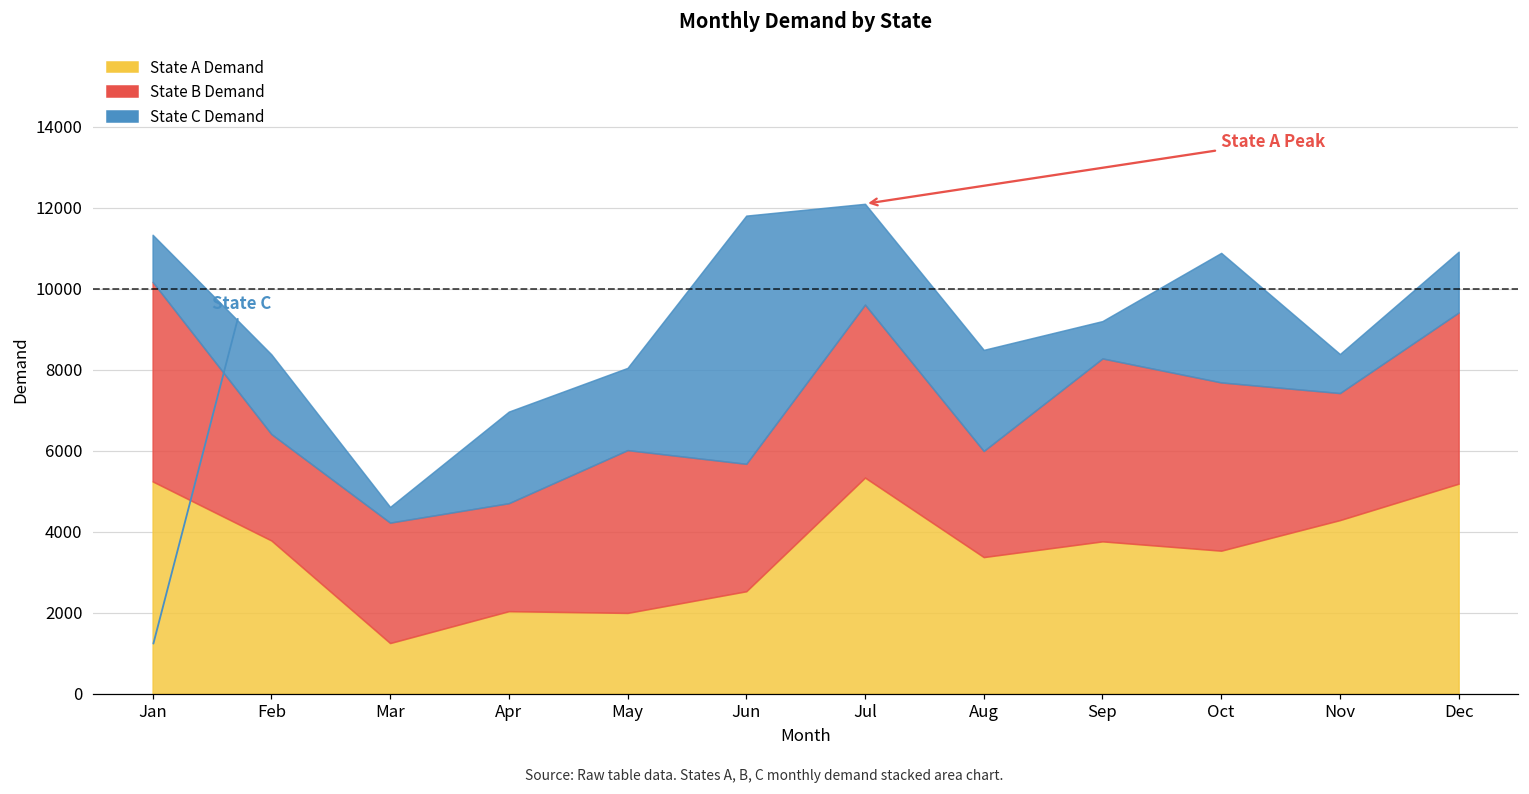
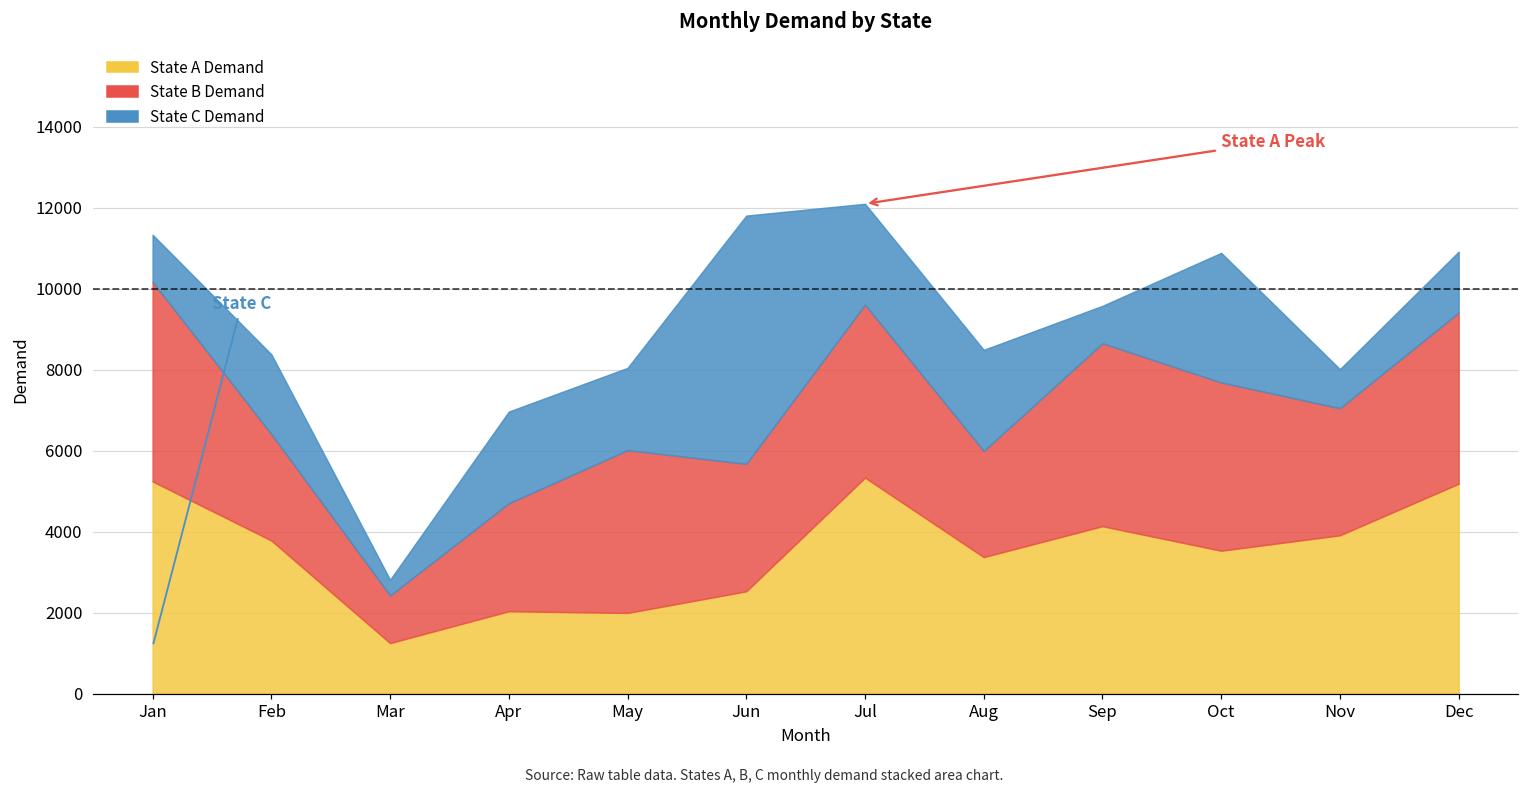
  {
    "State A Demand": {
      "Jan": 5200,
      "Feb": 3800,
      "Mar": 1200,
      "Apr": 2000,
      "May": 2000,
      "Jun": 2500,
      "Jul": 5300,
      "Aug": 3400,
-     "Sep": 3800,
+     "Sep": 4100,
      "Oct": 3500,
-     "Nov": 4300,
+     "Nov": 3900,
      "Dec": 5200
    },
    "State B Demand": {
      "Jan": 4900,
      "Feb": 2600,
-     "Mar": 3000,
+     "Mar": 1200,
      "Apr": 2700,
      "May": 4000,
      "Jun": 3100,
      "Jul": 4300,
      "Aug": 2600,
      "Sep": 4500,
      "Oct": 4200,
      "Nov": 3100,
      "Dec": 4200
    },
    "State C Demand": {
      "Jan": 1200,
      "Feb": 2000,
      "Mar": 400,
      "Apr": 2300,
      "May": 2000,
      "Jun": 6100,
      "Jul": 2500,
      "Aug": 2500,
      "Sep": 900,
      "Oct": 3200,
      "Nov": 1000,
      "Dec": 1500
    }
  }
